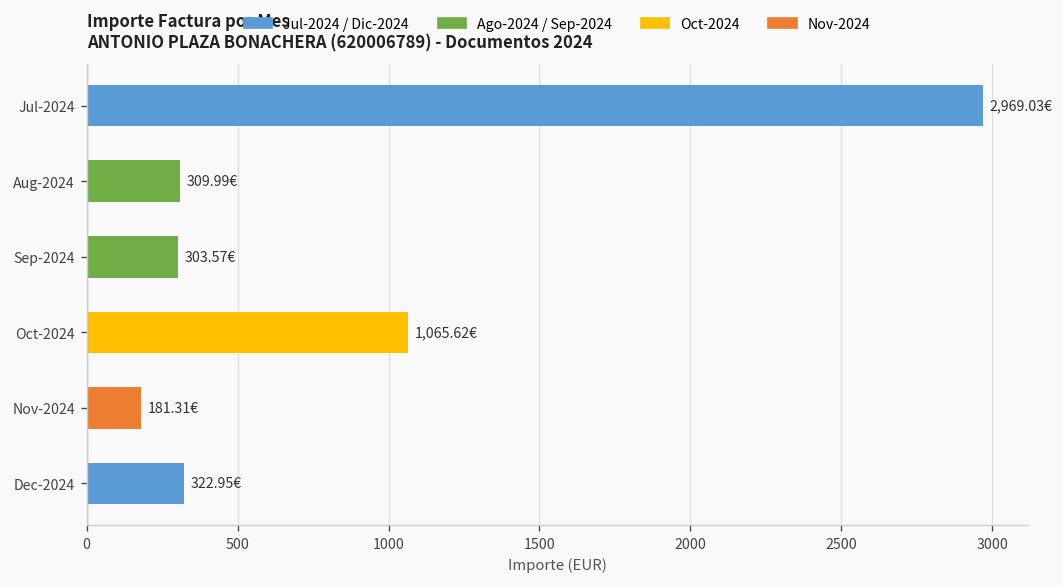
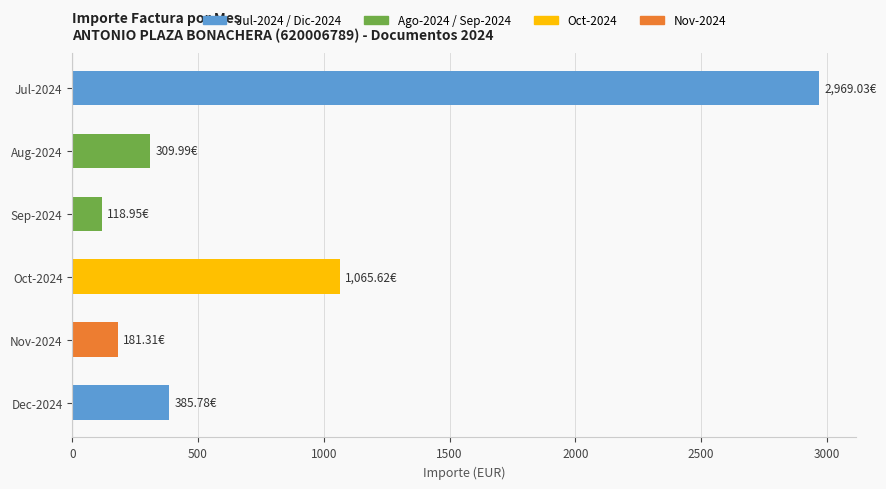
  {
    "Jul-2024": "2,969.03€",
    "Aug-2024": "309.99€",
-   "Sep-2024": "303.57€",
+   "Sep-2024": "118.95€",
    "Oct-2024": "1,065.62€",
    "Nov-2024": "181.31€",
-   "Dec-2024": "322.95€"
+   "Dec-2024": "385.78€"
  }
